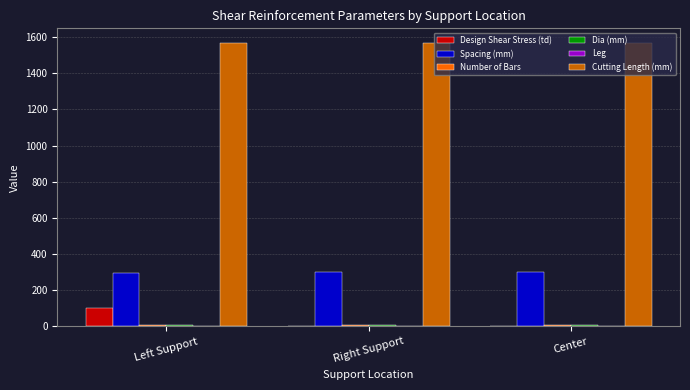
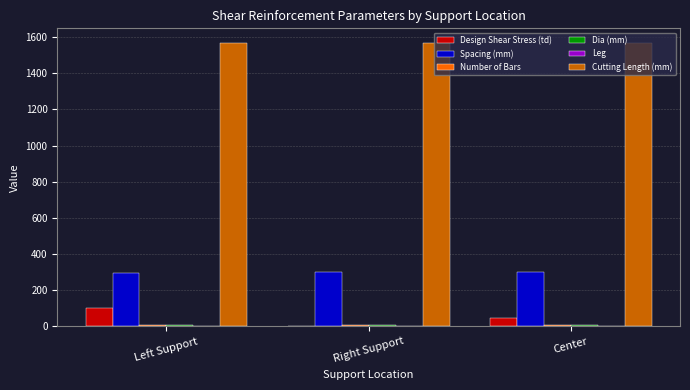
  {
    "Design Shear Stress (td)": {
      "Left Support": 100,
-     "Center": 0
+     "Center": 40
    },
    "Spacing (mm)": {
      "Left Support": 300,
      "Right Support": 300,
      "Center": 300
    }
  }
